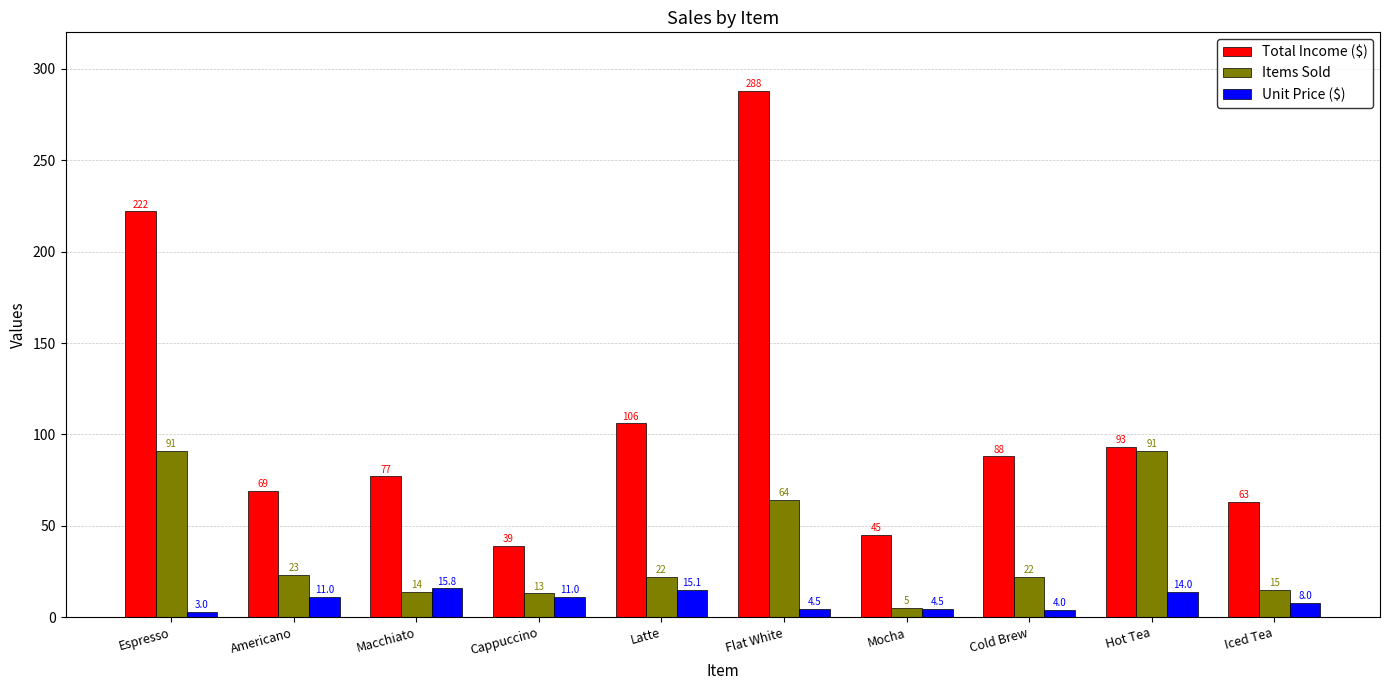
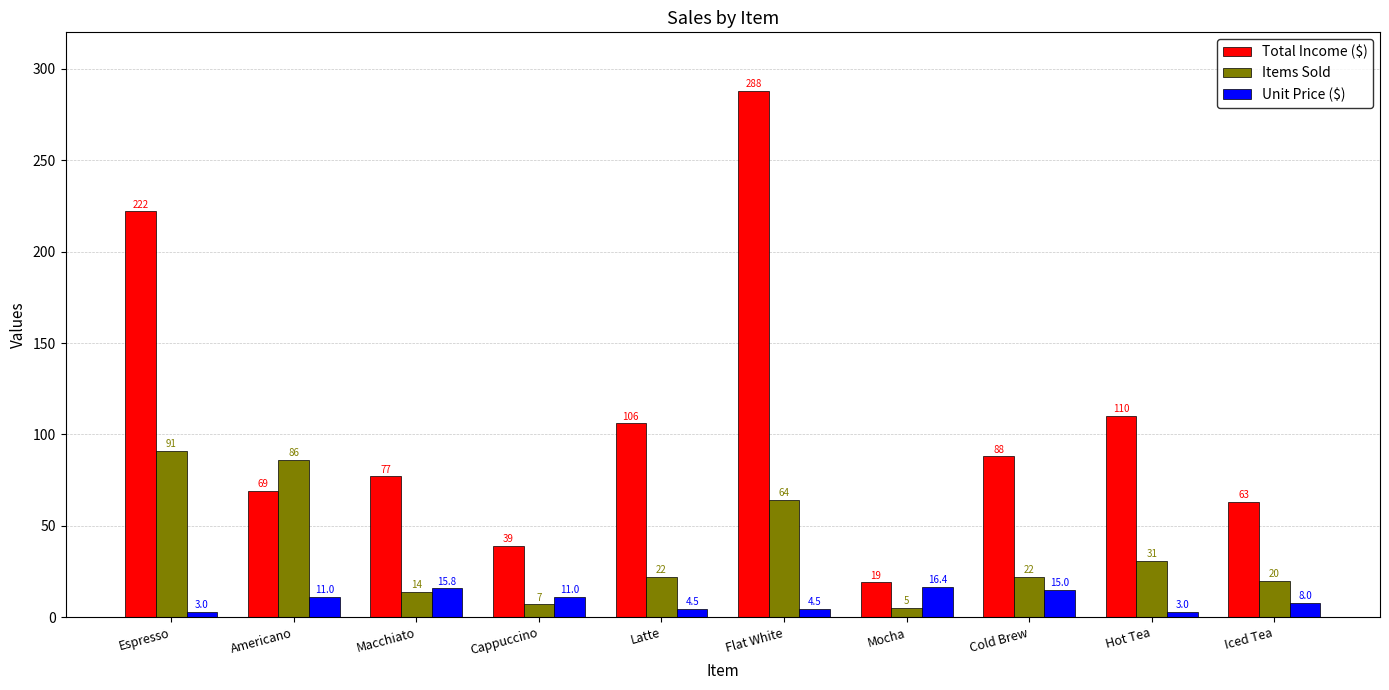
  {
    "Total Income ($)": {
      "Espresso": 222,
      "Americano": 69,
      "Macchiato": 77,
      "Cappuccino": 39,
      "Latte": 106,
      "Flat White": 288,
-     "Mocha": 45,
+     "Mocha": 19,
      "Cold Brew": 88,
-     "Hot Tea": 93,
+     "Hot Tea": 110,
      "Iced Tea": 63
    },
    "Items Sold": {
      "Espresso": 91,
-     "Americano": 23,
+     "Americano": 86,
      "Macchiato": 14,
-     "Cappuccino": 13,
+     "Cappuccino": 7,
      "Latte": 22,
      "Flat White": 64,
      "Mocha": 5,
      "Cold Brew": 22,
-     "Hot Tea": 91,
-     "Iced Tea": 15
+     "Hot Tea": 31,
+     "Iced Tea": 20
    },
    "Unit Price ($)": {
      "Espresso": 3.0,
      "Americano": 11.0,
      "Macchiato": 15.8,
      "Cappuccino": 11.0,
-     "Latte": 15.1,
+     "Latte": 4.5,
      "Flat White": 4.5,
-     "Mocha": 4.5,
-     "Cold Brew": 4.0,
-     "Hot Tea": 14.0,
+     "Mocha": 16.4,
+     "Cold Brew": 15.0,
+     "Hot Tea": 3.0,
      "Iced Tea": 8.0
    }
  }
